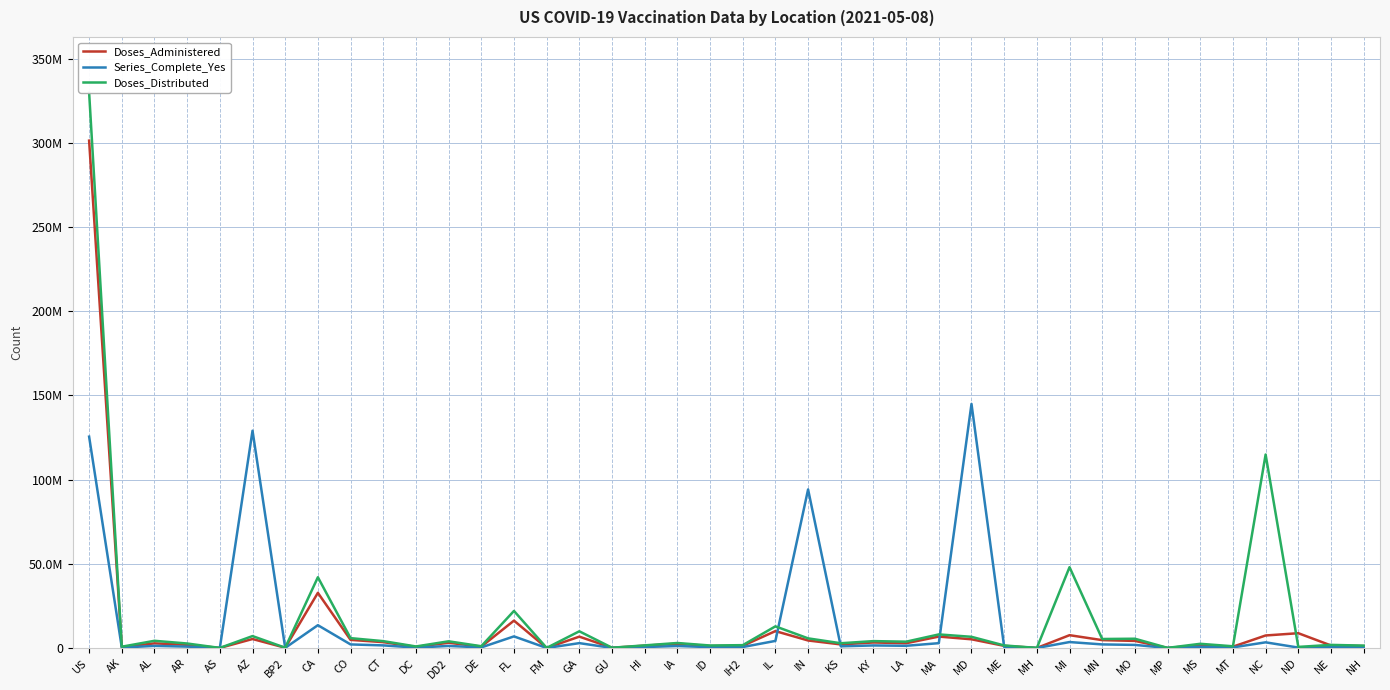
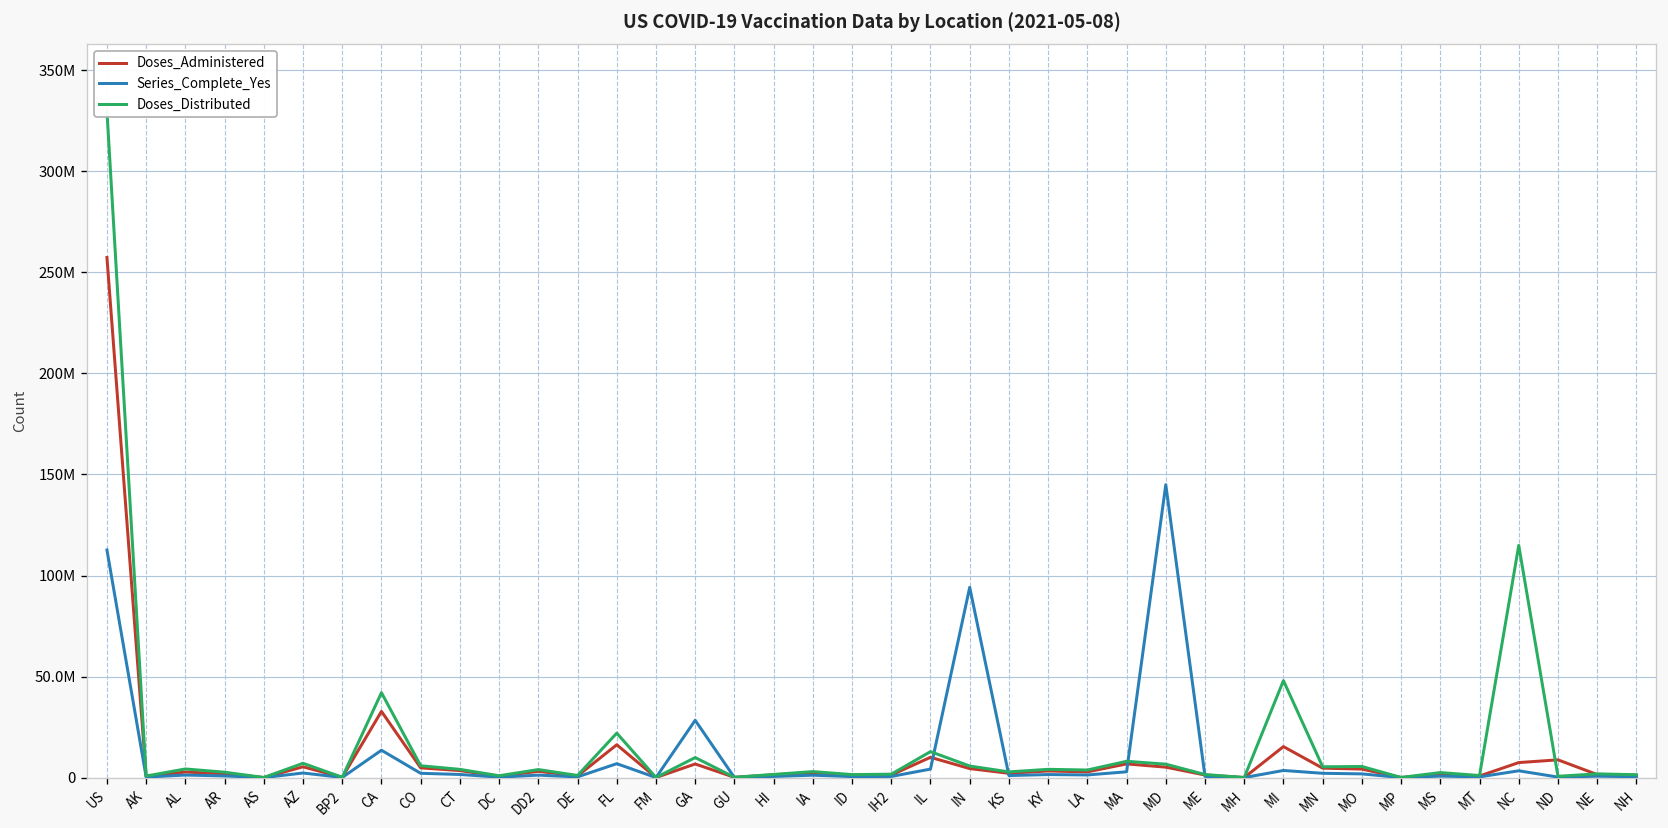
  {
    "Doses_Administered": {
-     "US": 301000000,
+     "US": 257000000,
      "AZ": 5000000,
      "CA": 33000000,
      "FL": 16000000,
      "GA": 7000000,
      "IL": 10000000,
-     "MI": 8000000,
+     "MI": 15000000,
      "NC": 7000000,
      "ND": 9000000
    },
    "Series_Complete_Yes": {
-     "US": 125000000,
-     "AZ": 129000000,
+     "US": 113000000,
+     "AZ": 2000000,
      "CA": 14000000,
      "CO": 2000000,
      "CT": 2000000,
      "DD2": 1000000,
      "FL": 7000000,
-     "GA": 3000000,
+     "GA": 28000000,
      "IL": 4000000,
      "IN": 94000000,
      "KY": 2000000,
      "LA": 1000000,
      "MA": 3000000,
      "MD": 145000000,
      "MI": 4000000,
      "MN": 2000000,
      "MO": 2000000,
      "NC": 3000000
    },
    "Doses_Distributed": {
      "AL": 4000000,
      "AZ": 7000000,
      "CA": 42000000,
      "FL": 22000000,
      "GA": 10000000,
      "IL": 13000000,
      "MI": 48000000,
      "NC": 115000000
    }
  }
